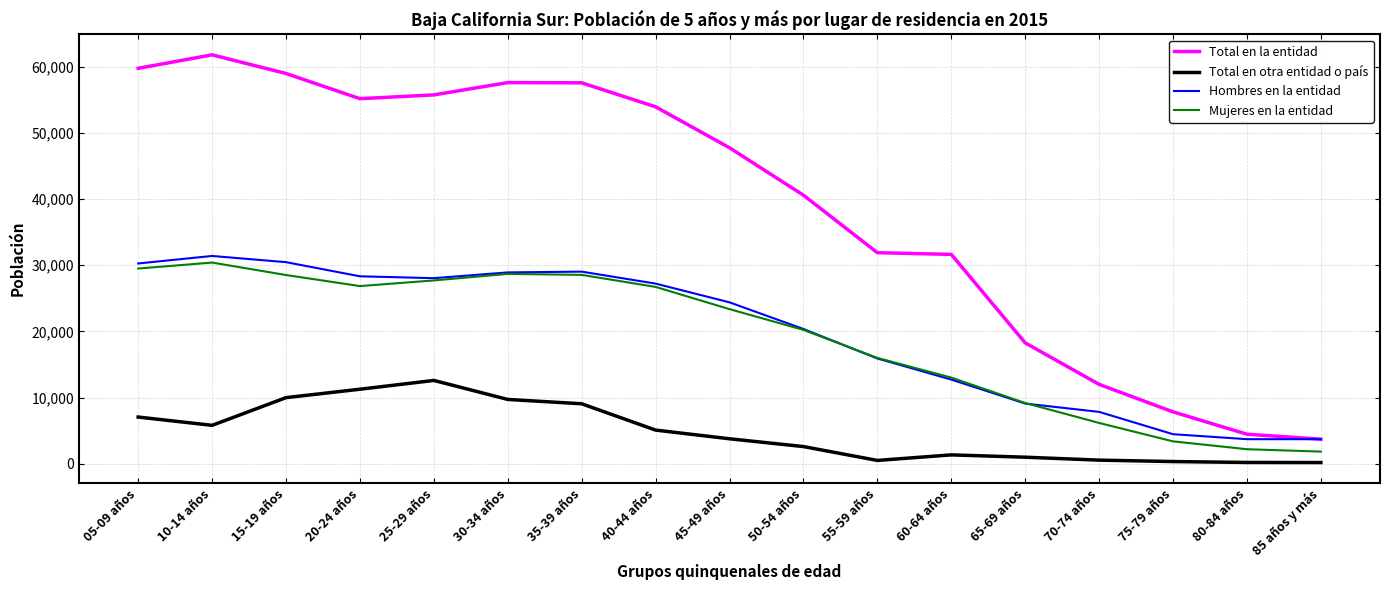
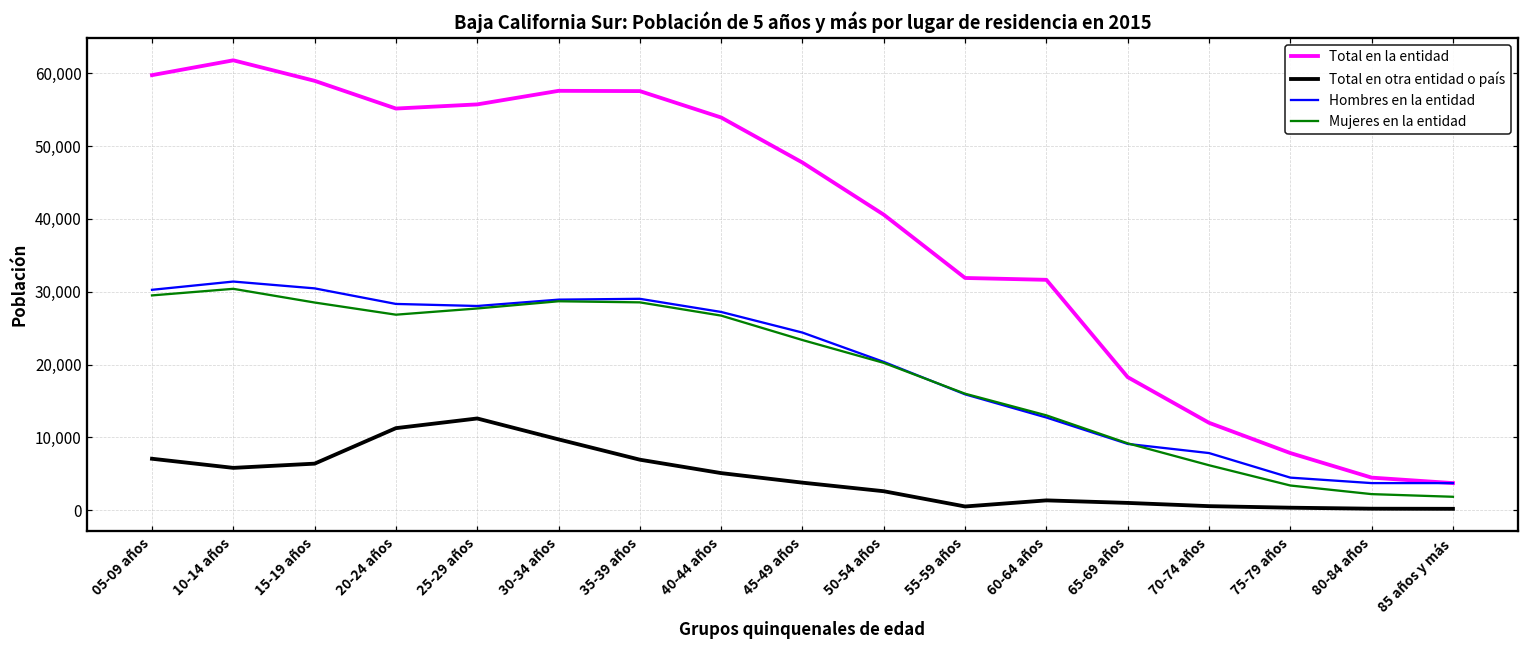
  {
    "Total en la entidad": {
      "05-09 años": "60,000",
      "10-14 años": "62,000",
      "15-19 años": "59,000",
      "20-24 años": "55,000",
      "25-29 años": "56,000",
      "30-34 años": "58,000",
      "35-39 años": "58,000",
      "40-44 años": "54,000",
      "45-49 años": "48,000",
      "50-54 años": "41,000",
      "55-59 años": "32,000",
      "60-64 años": "32,000",
      "65-69 años": "18,000",
      "70-74 años": "12,000",
      "75-79 años": "8,000",
      "80-84 años": "4,000"
    },
    "Total en otra entidad o país": {
      "05-09 años": "7,000",
      "10-14 años": "6,000",
-     "15-19 años": "10,000",
+     "15-19 años": "6,000",
      "20-24 años": "11,000",
      "25-29 años": "13,000",
      "30-34 años": "10,000",
-     "35-39 años": "9,000",
+     "35-39 años": "7,000",
      "40-44 años": "5,000",
      "45-49 años": "4,000",
      "50-54 años": "3,000",
      "55-59 años": "0",
      "60-64 años": "1,000",
      "65-69 años": "1,000",
      "70-74 años": "1,000",
      "75-79 años": "0",
      "80-84 años": "0",
      "85 años y más": "0"
    },
    "Hombres en la entidad": {
      "05-09 años": "30,000",
      "10-14 años": "31,000",
      "15-19 años": "30,000",
      "20-24 años": "28,000",
      "35-39 años": "29,000",
      "40-44 años": "27,000",
      "45-49 años": "24,000",
      "70-74 años": "8,000",
      "75-79 años": "4,000",
      "80-84 años": "4,000"
    },
    "Mujeres en la entidad": {
      "05-09 años": "29,000",
      "10-14 años": "30,000",
      "15-19 años": "29,000",
      "20-24 años": "27,000",
      "35-39 años": "29,000",
      "40-44 años": "27,000",
      "45-49 años": "23,000",
      "70-74 años": "6,000",
      "75-79 años": "3,000",
      "80-84 años": "2,000",
      "85 años y más": "2,000"
    }
  }
